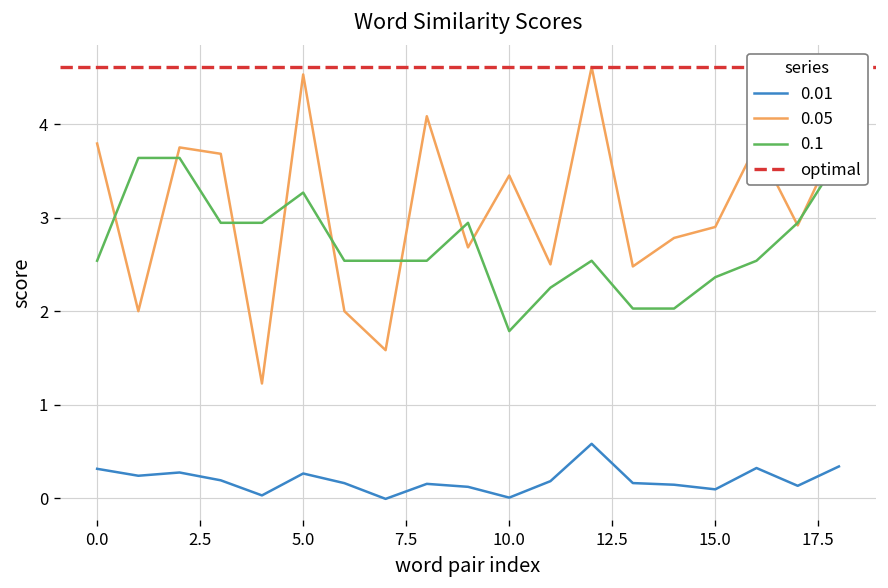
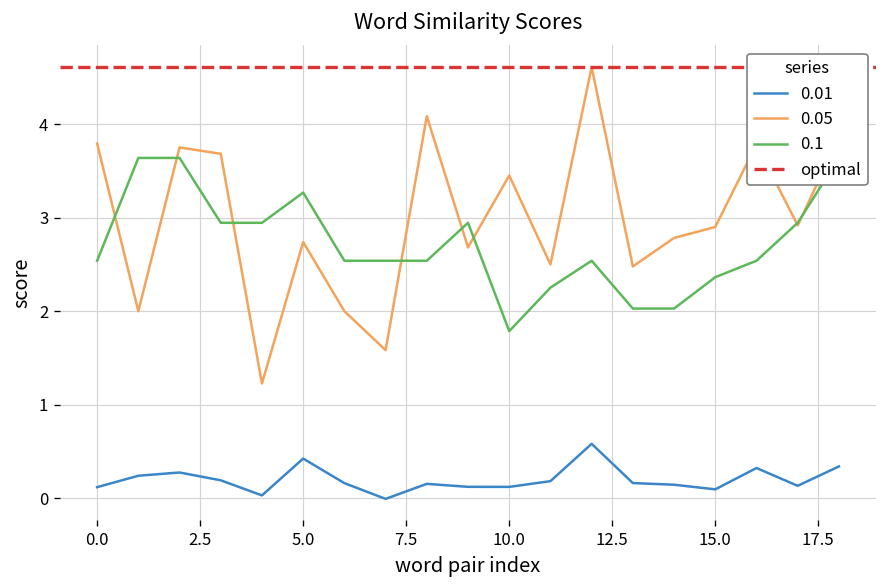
  {
    "0.01": {
-     "0.0": 0.3,
-     "5.0": 0.3,
-     "10.0": 0.0,
+     "0.0": 0.1,
+     "5.0": 0.4,
+     "10.0": 0.1,
      "15.0": 0.1
    },
    "0.05": {
      "0.0": 3.8,
-     "5.0": 4.5,
+     "5.0": 2.7,
      "10.0": 3.5,
      "15.0": 2.9
    },
    "0.1": {
      "0.0": 2.5,
      "5.0": 3.3,
      "10.0": 1.8,
      "15.0": 2.4
    }
  }
